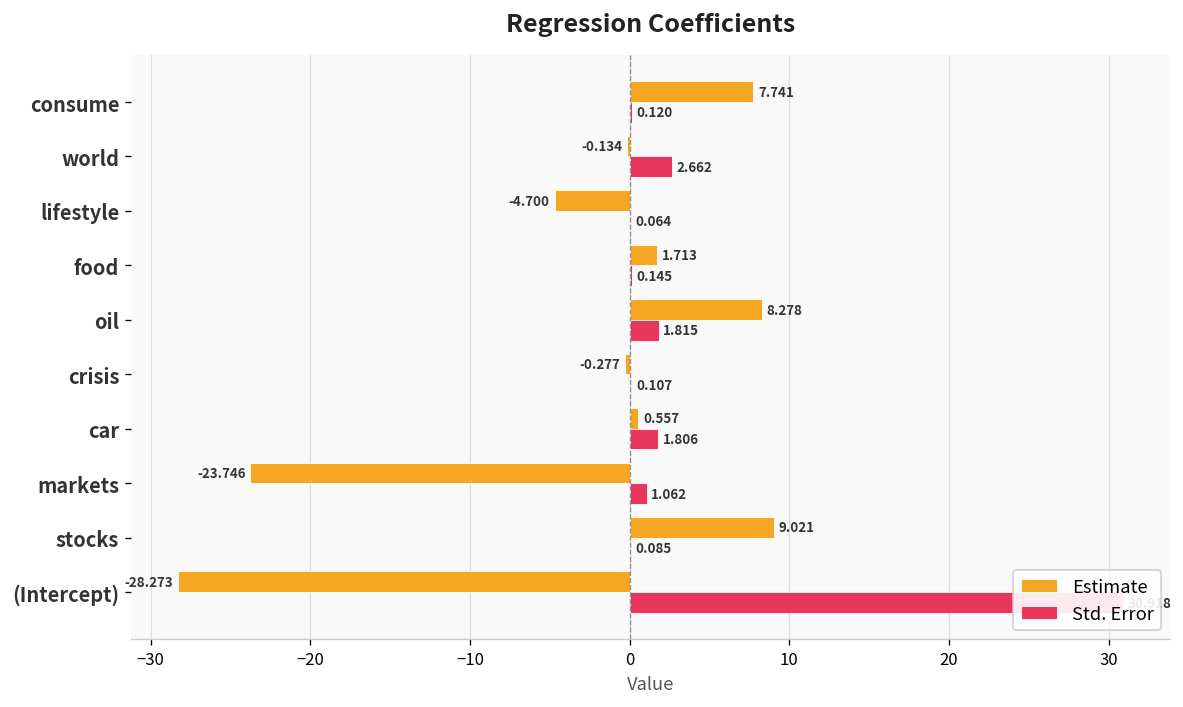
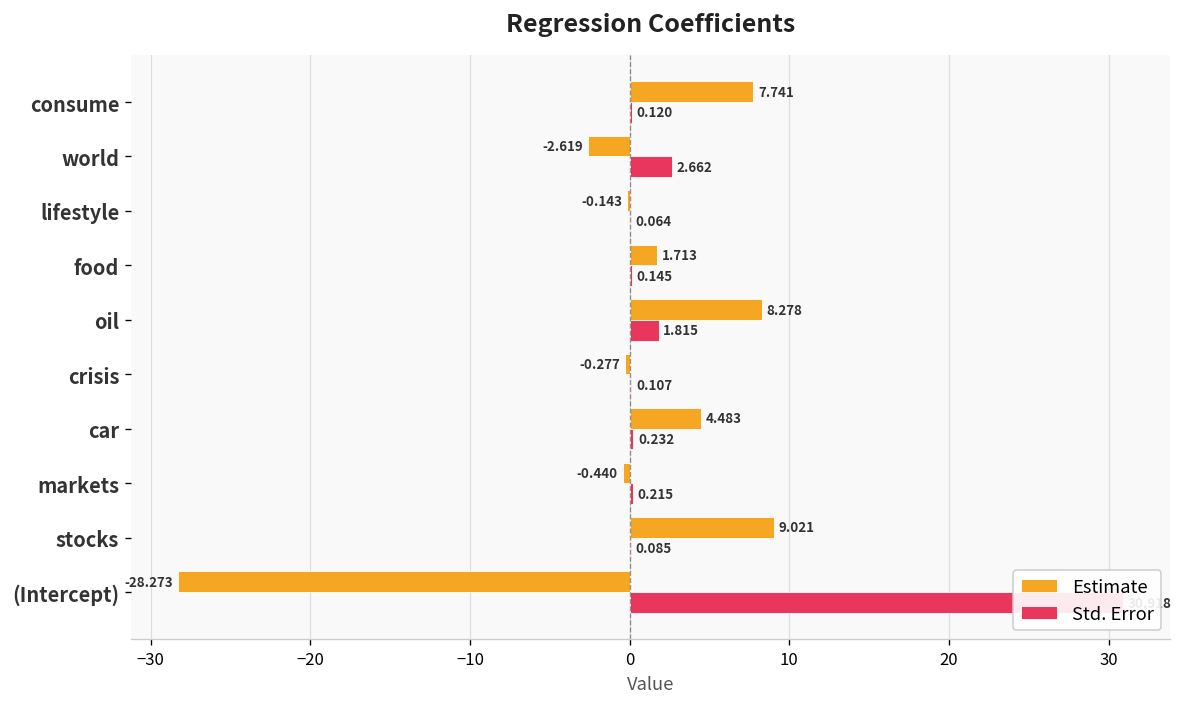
  {
    "Estimate": {
      "consume": 7.741,
-     "world": -0.134,
-     "lifestyle": -4.700,
+     "world": -2.619,
+     "lifestyle": -0.143,
      "food": 1.713,
      "oil": 8.278,
      "crisis": -0.277,
-     "car": 0.557,
-     "markets": -23.746,
+     "car": 4.483,
+     "markets": -0.440,
      "stocks": 9.021,
      "(Intercept)": -28.273
    },
    "Std. Error": {
      "consume": 0.120,
      "world": 2.662,
      "lifestyle": 0.064,
      "food": 0.145,
      "oil": 1.815,
      "crisis": 0.107,
-     "car": 1.806,
-     "markets": 1.062,
+     "car": 0.232,
+     "markets": 0.215,
      "stocks": 0.085
    }
  }
